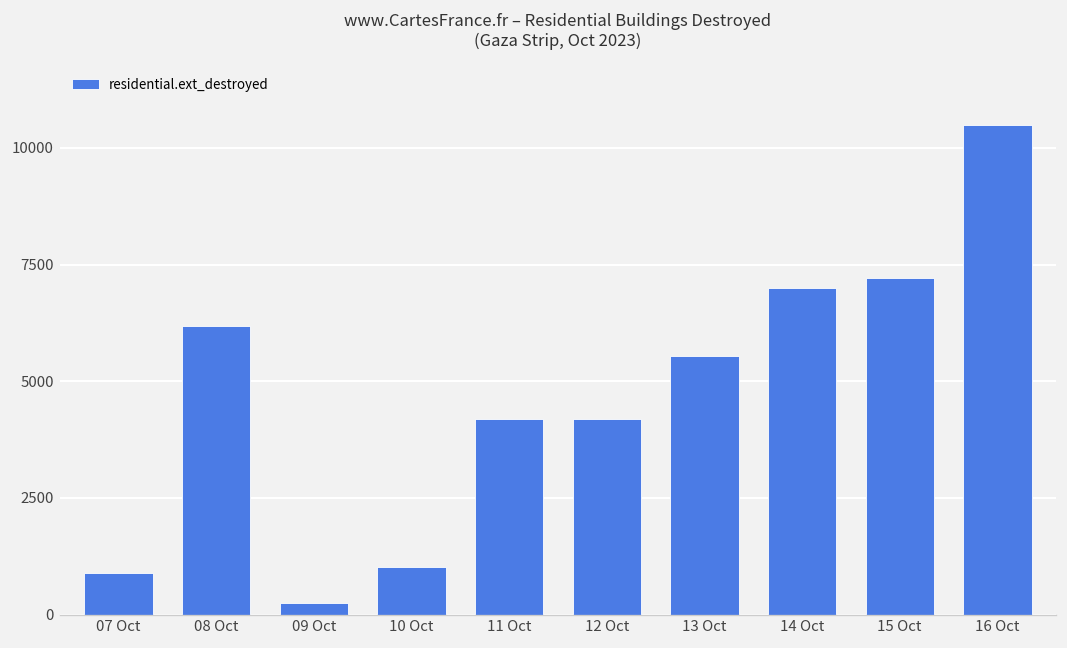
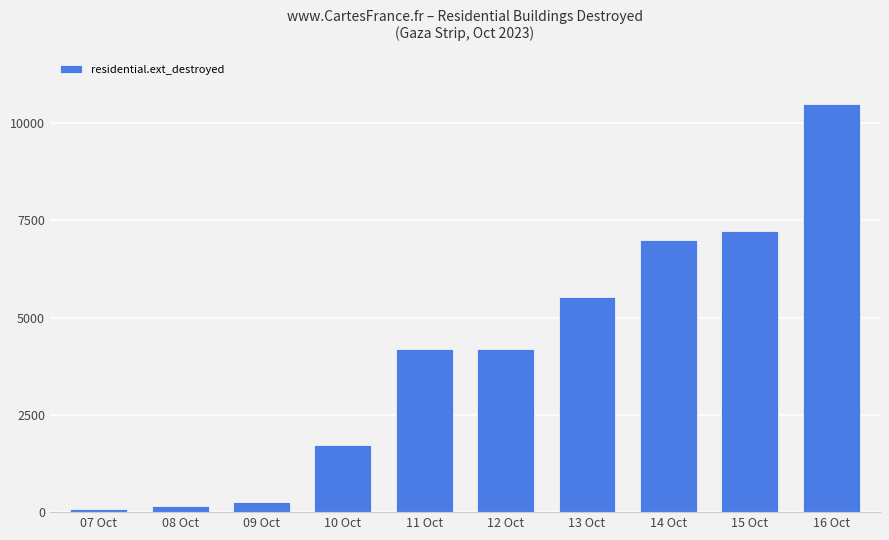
  {
-   "07 Oct": 900,
-   "08 Oct": 6200,
+   "07 Oct": 100,
+   "08 Oct": 200,
    "09 Oct": 300,
-   "10 Oct": 1000,
+   "10 Oct": 1700,
    "11 Oct": 4200,
    "12 Oct": 4200,
    "13 Oct": 5500,
    "14 Oct": 7000,
    "15 Oct": 7200,
    "16 Oct": 10500
  }
